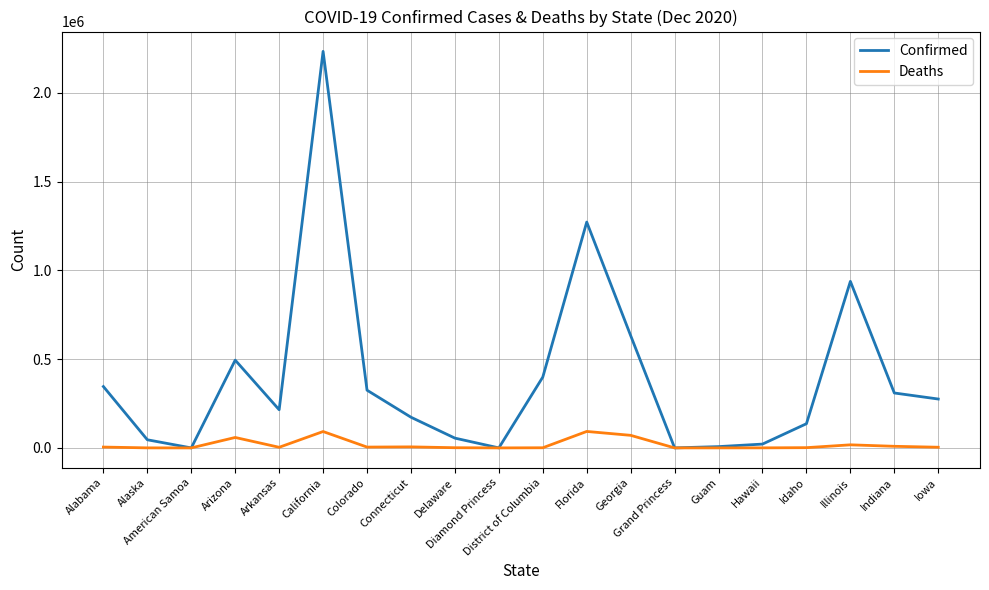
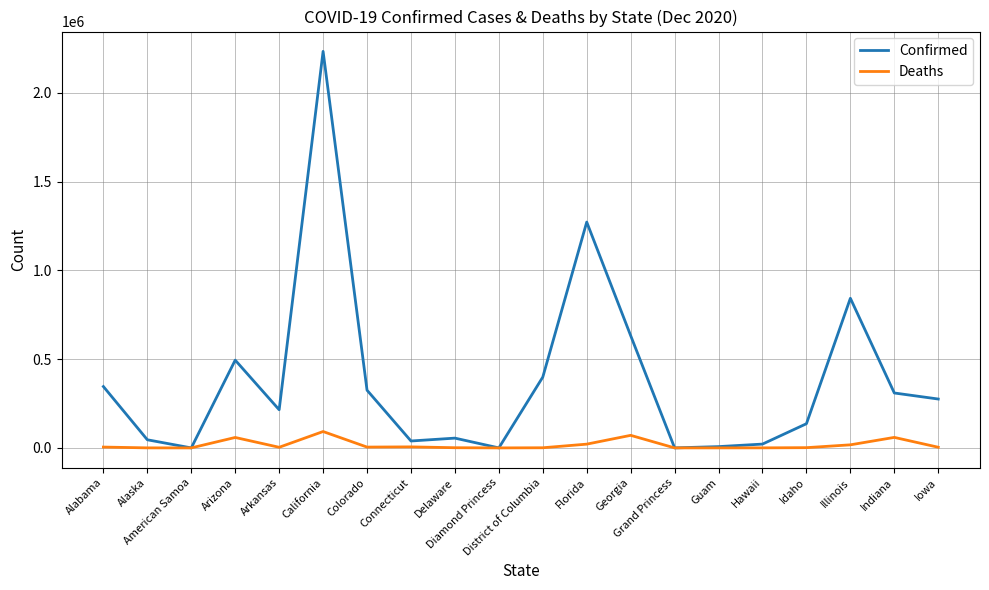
  {
    "Confirmed": {
      "Alabama": 350000,
      "Alaska": 50000,
      "Arizona": 490000,
      "Arkansas": 210000,
      "California": 2230000,
      "Colorado": 330000,
-     "Connecticut": 170000,
+     "Connecticut": 40000,
      "Delaware": 60000,
      "District of Columbia": 400000,
      "Florida": 1270000,
      "Georgia": 630000,
      "Hawaii": 20000,
      "Idaho": 140000,
-     "Illinois": 940000,
+     "Illinois": 840000,
      "Indiana": 310000,
      "Iowa": 280000
    },
    "Deaths": {
      "Alabama": 0,
      "Alaska": 0,
      "Arizona": 60000,
      "Arkansas": 0,
      "California": 90000,
      "Colorado": 0,
      "Connecticut": 10000,
      "Delaware": 0,
      "District of Columbia": 0,
-     "Florida": 90000,
+     "Florida": 20000,
      "Georgia": 70000,
      "Hawaii": 0,
      "Idaho": 0,
      "Illinois": 20000,
-     "Indiana": 10000,
+     "Indiana": 60000,
      "Iowa": 0
    }
  }
